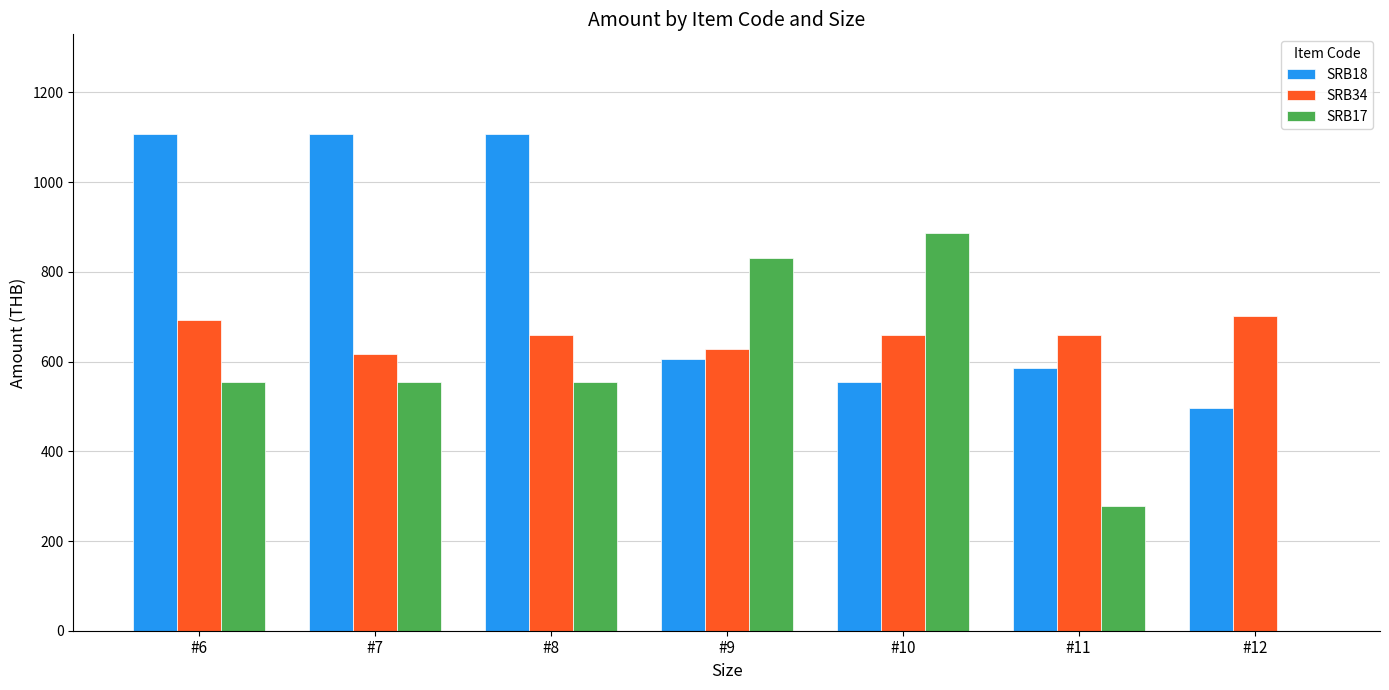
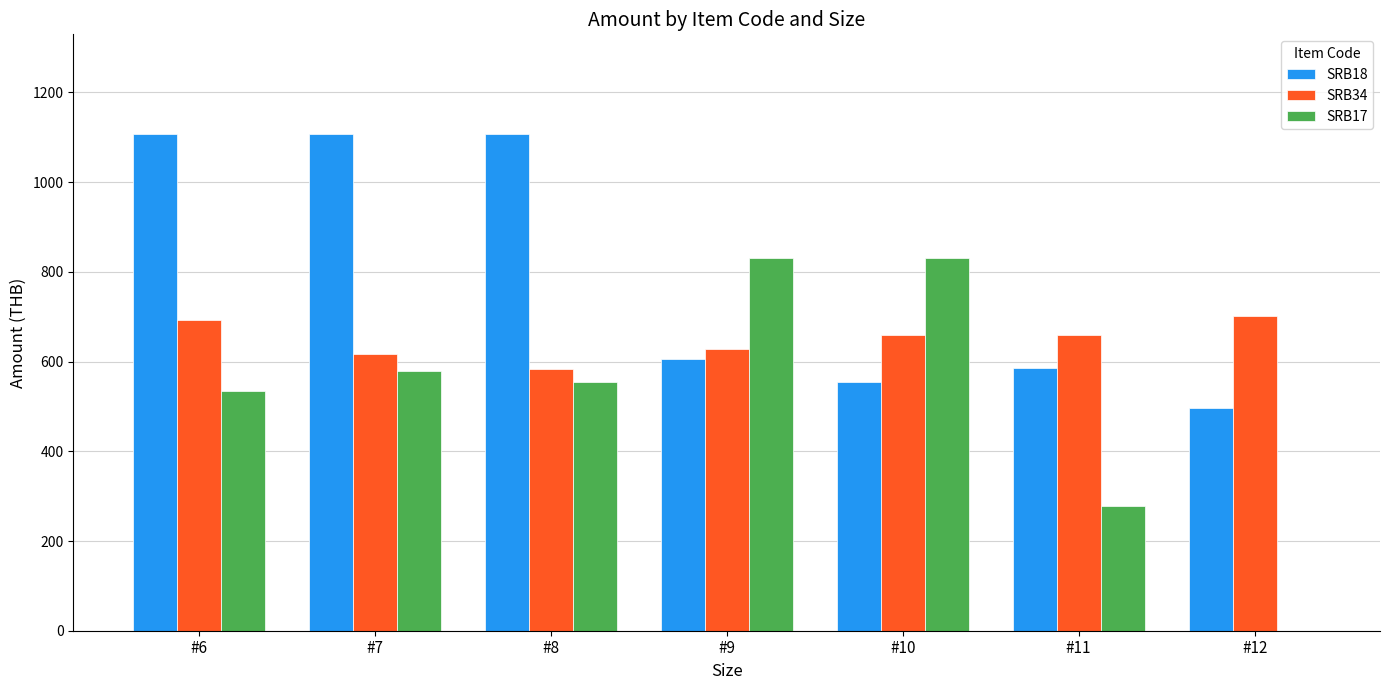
  {
    "SRB18": {
      "#6": 1110,
      "#7": 1110,
      "#8": 1110,
      "#9": 610,
      "#10": 550,
      "#11": 590,
      "#12": 500
    },
    "SRB34": {
      "#6": 690,
      "#7": 620,
-     "#8": 660,
+     "#8": 580,
      "#9": 630,
      "#10": 660,
      "#11": 660,
      "#12": 700
    },
    "SRB17": {
-     "#6": 550,
-     "#7": 550,
+     "#6": 530,
+     "#7": 580,
      "#8": 550,
      "#9": 830,
-     "#10": 890,
+     "#10": 830,
      "#11": 280,
      "#12": 0
    }
  }
